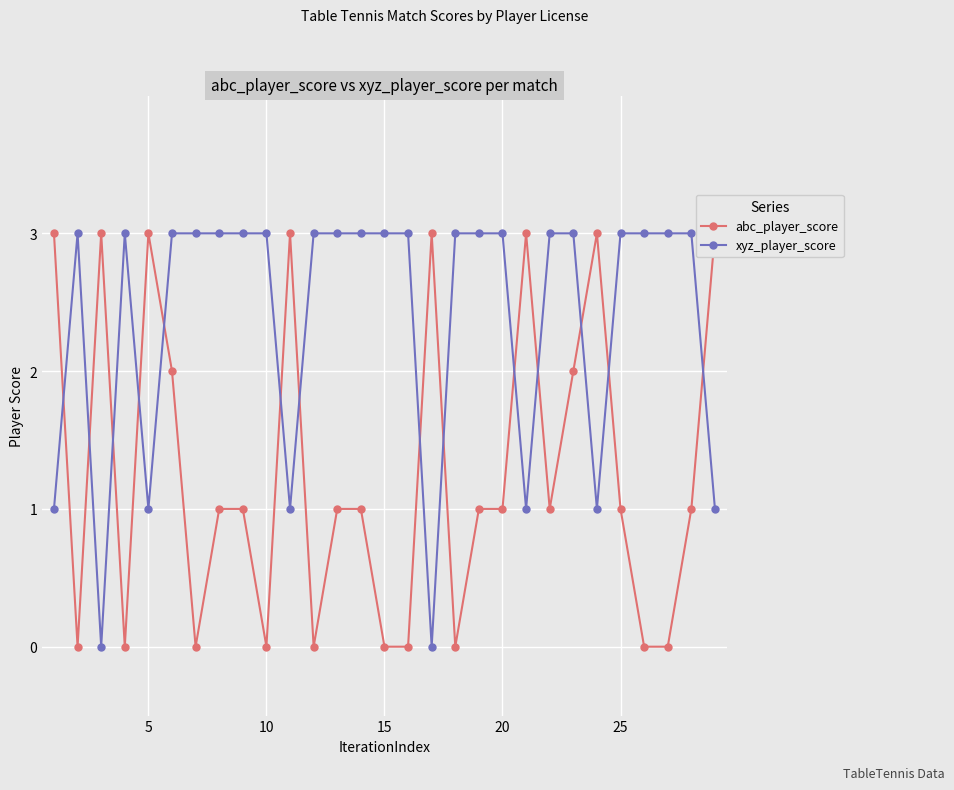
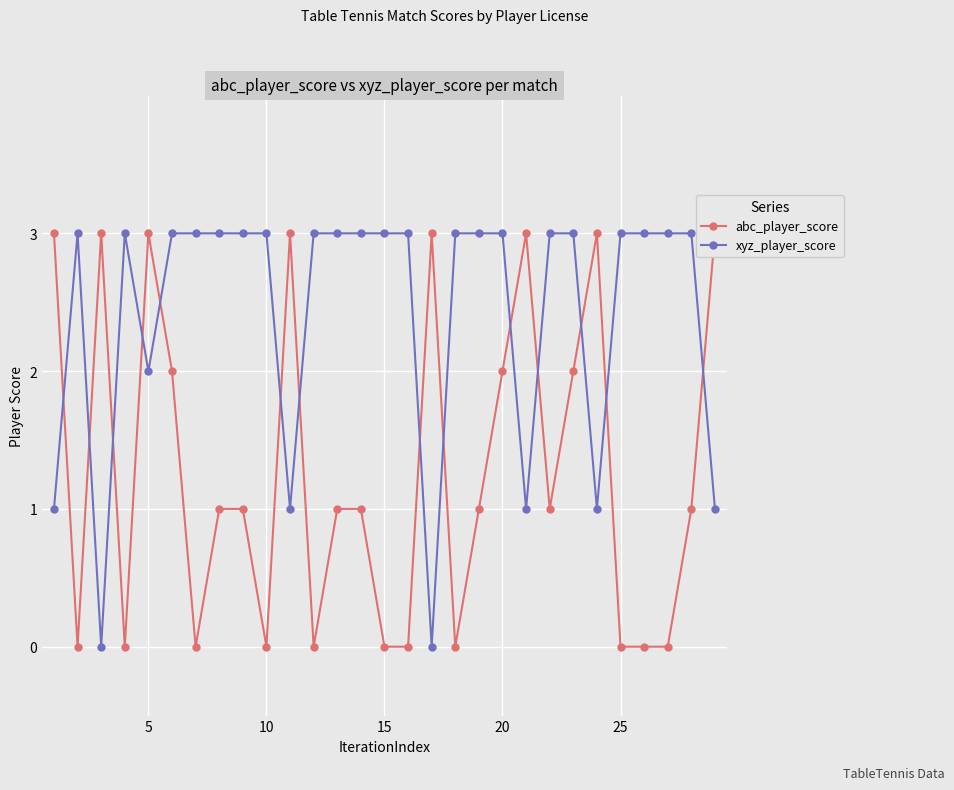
  {
    "abc_player_score": {
      "5": 3,
      "10": 0,
      "15": 0,
-     "20": 1,
-     "25": 1
+     "20": 2,
+     "25": 0
    },
    "xyz_player_score": {
-     "5": 1,
+     "5": 2,
      "10": 3,
      "15": 3,
      "20": 3,
      "25": 3
    }
  }
